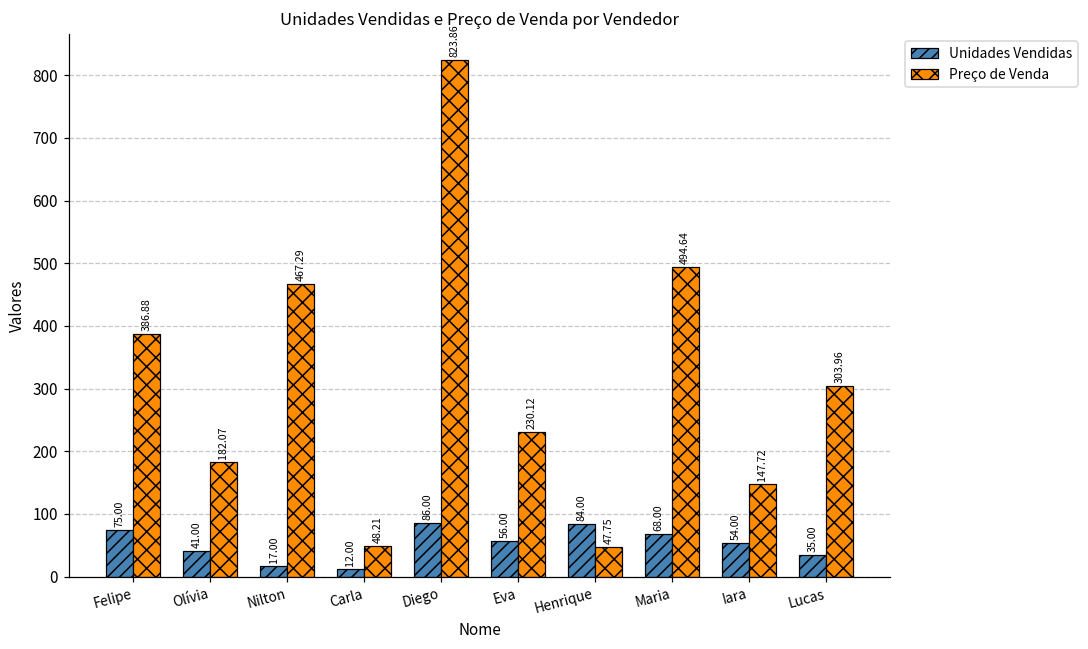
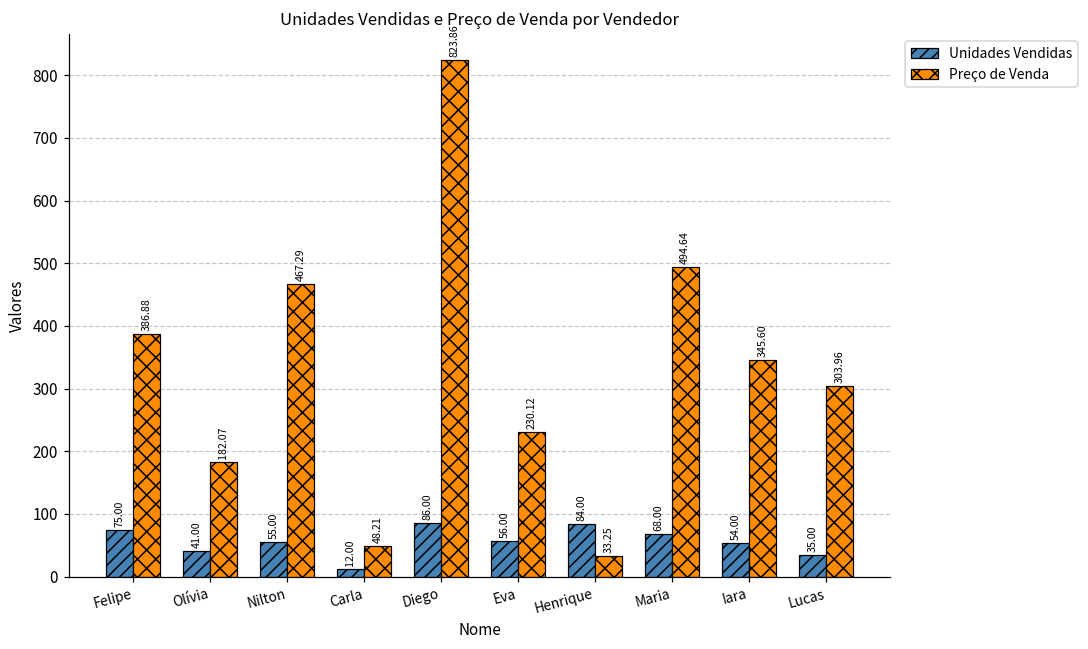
  {
    "Unidades Vendidas": {
      "Felipe": 75.00,
      "Olívia": 41.00,
-     "Nilton": 17.00,
+     "Nilton": 55.00,
      "Carla": 12.00,
      "Diego": 86.00,
      "Eva": 56.00,
      "Henrique": 84.00,
      "Maria": 68.00,
      "Iara": 54.00,
      "Lucas": 35.00
    },
    "Preço de Venda": {
      "Felipe": 386.88,
      "Olívia": 182.07,
      "Nilton": 467.29,
      "Carla": 48.21,
      "Diego": 823.86,
      "Eva": 230.12,
-     "Henrique": 47.75,
+     "Henrique": 33.25,
      "Maria": 494.64,
-     "Iara": 147.72,
+     "Iara": 345.60,
      "Lucas": 303.96
    }
  }
